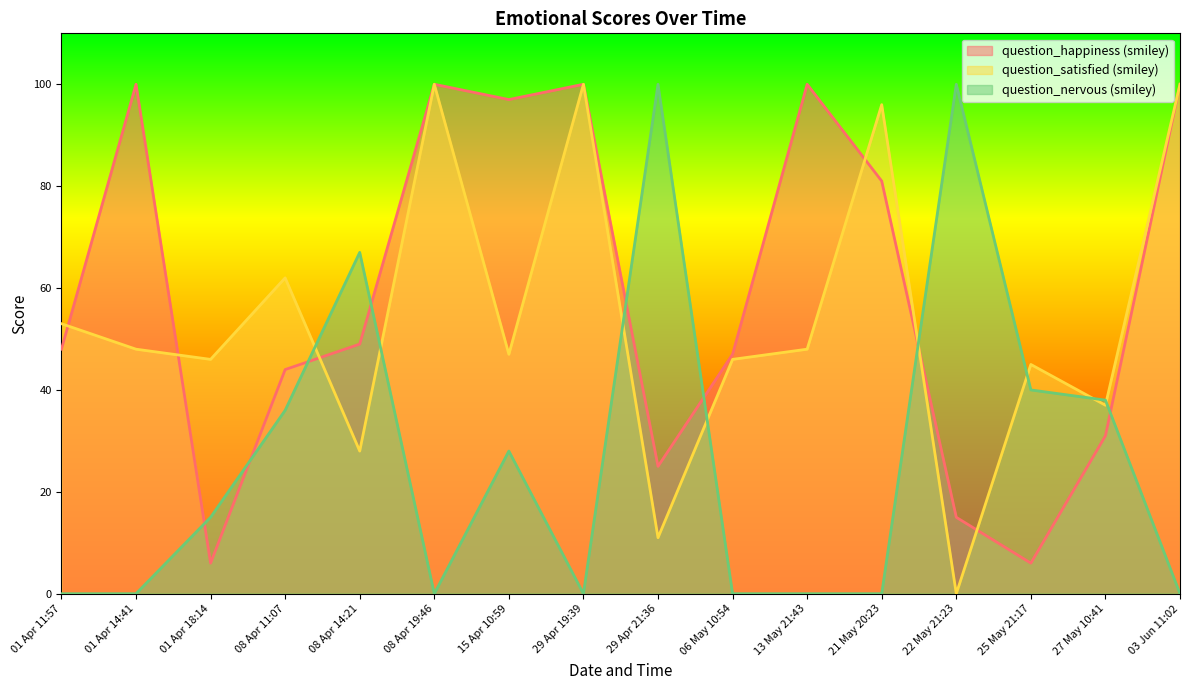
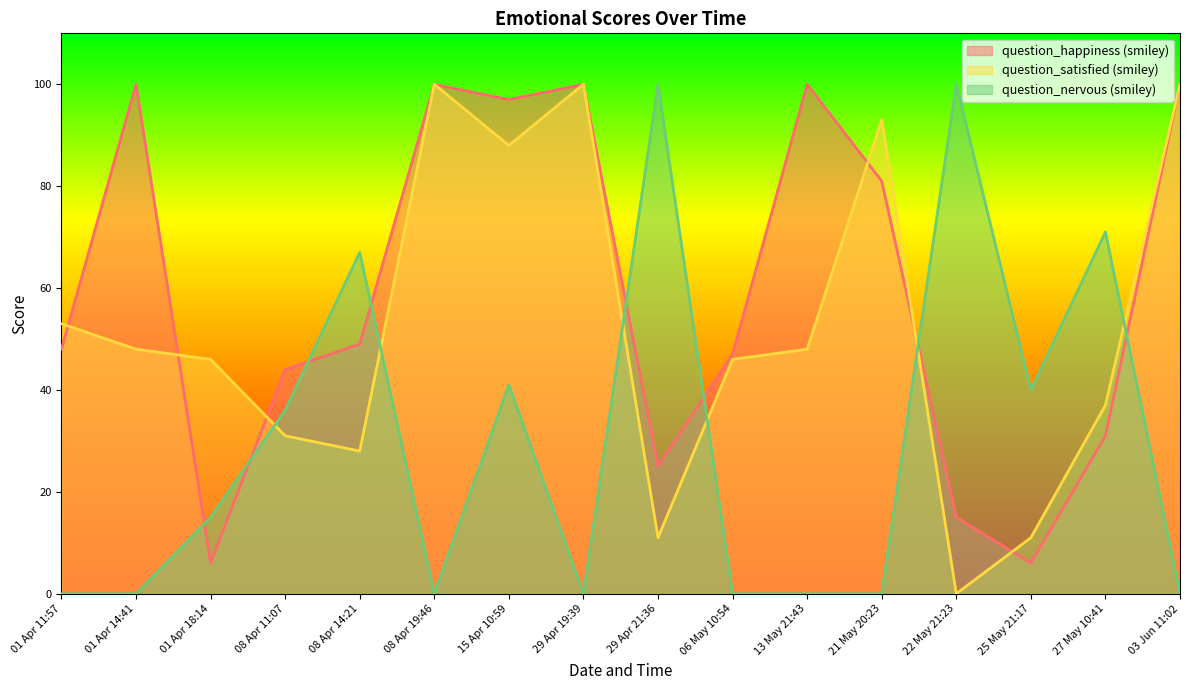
  {
    "question_happiness (smiley)": {
      "01 Apr 11:57": 48,
      "01 Apr 14:41": 100,
      "01 Apr 18:14": 6,
      "08 Apr 11:07": 44,
      "08 Apr 14:21": 49,
      "15 Apr 10:59": 97,
      "29 Apr 21:36": 25,
      "06 May 10:54": 47,
      "13 May 21:43": 100,
      "21 May 20:23": 81,
      "22 May 21:23": 15,
      "25 May 21:17": 6,
      "27 May 10:41": 31
    },
    "question_satisfied (smiley)": {
      "01 Apr 11:57": 53,
      "01 Apr 14:41": 48,
      "01 Apr 18:14": 46,
-     "08 Apr 11:07": 62,
+     "08 Apr 11:07": 31,
      "08 Apr 14:21": 28,
-     "15 Apr 10:59": 47,
+     "15 Apr 10:59": 88,
      "29 Apr 21:36": 11,
      "06 May 10:54": 46,
      "13 May 21:43": 48,
-     "21 May 20:23": 96,
+     "21 May 20:23": 93,
      "22 May 21:23": 0,
-     "25 May 21:17": 45,
+     "25 May 21:17": 11,
      "27 May 10:41": 37
    },
    "question_nervous (smiley)": {
      "01 Apr 11:57": 0,
      "01 Apr 14:41": 0,
      "01 Apr 18:14": 15,
      "08 Apr 11:07": 36,
      "08 Apr 14:21": 67,
      "08 Apr 19:46": 0,
-     "15 Apr 10:59": 28,
+     "15 Apr 10:59": 41,
      "29 Apr 19:39": 0,
      "29 Apr 21:36": 100,
      "06 May 10:54": 0,
      "13 May 21:43": 0,
      "21 May 20:23": 0,
      "22 May 21:23": 100,
      "25 May 21:17": 40,
-     "27 May 10:41": 38,
+     "27 May 10:41": 71,
      "03 Jun 11:02": 0
    }
  }
